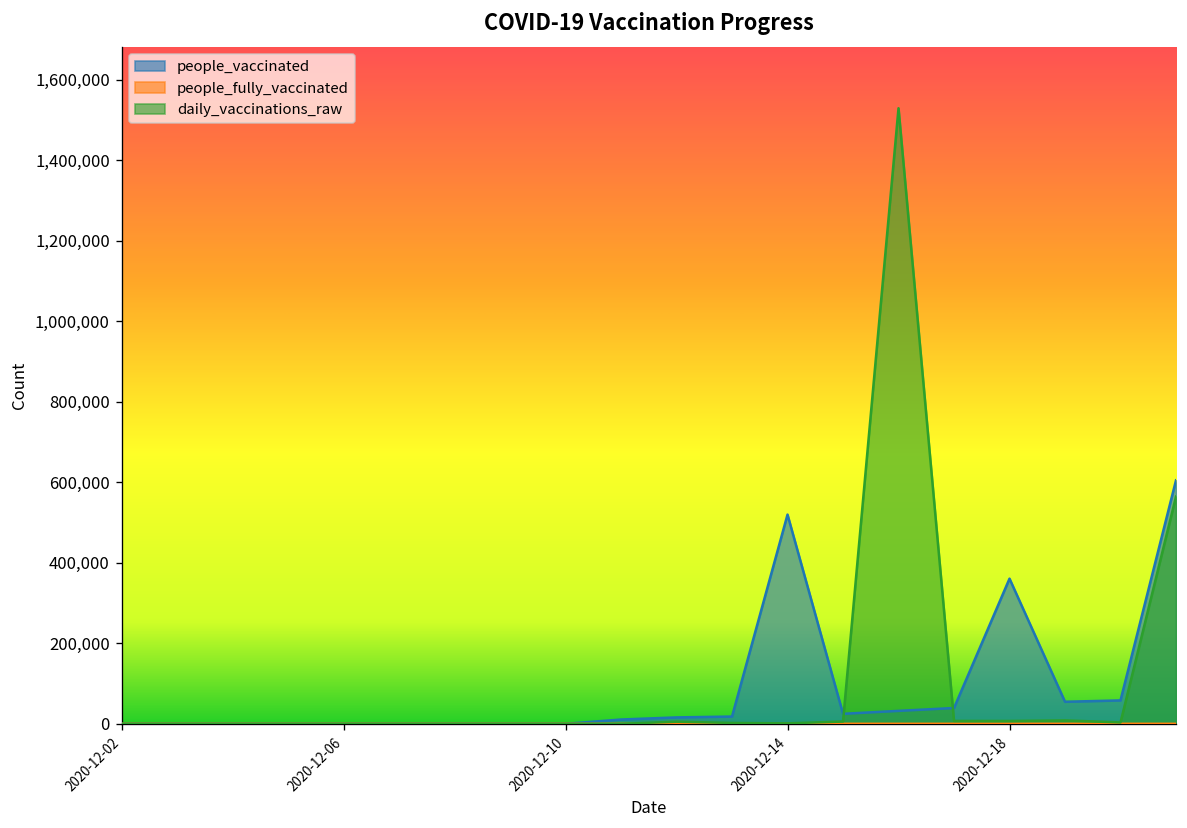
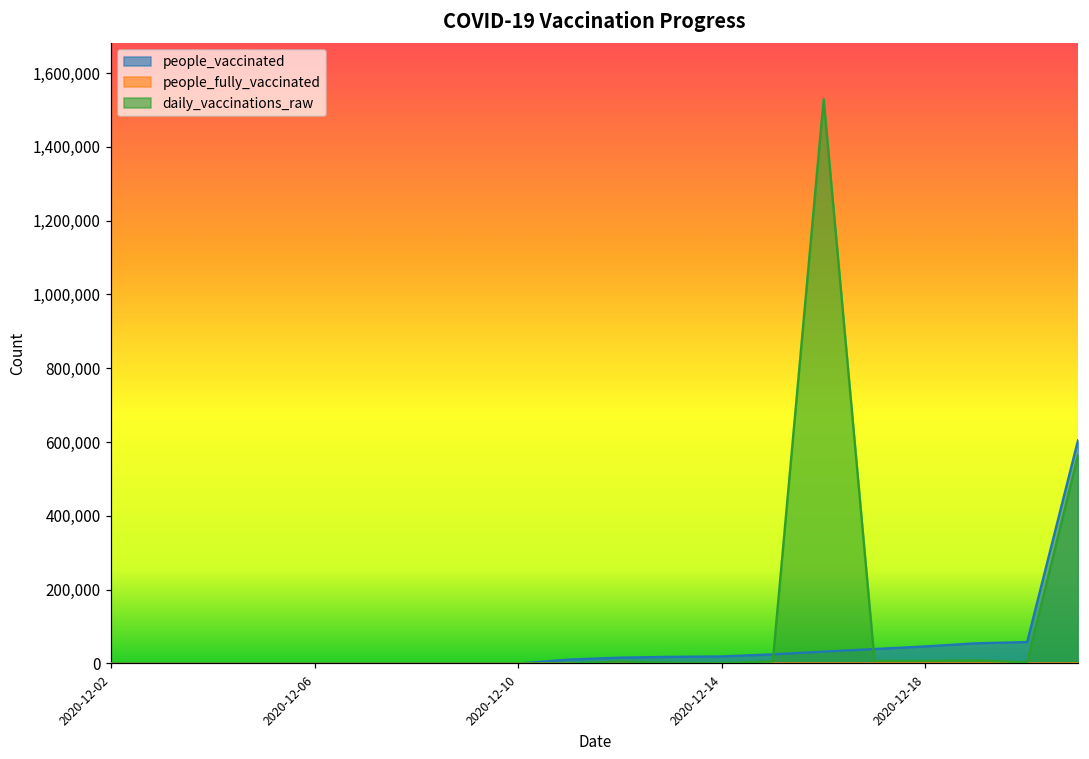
  {
    "people_vaccinated": {
-     "2020-12-14": "520,000",
-     "2020-12-18": "360,000"
+     "2020-12-14": "20,000",
+     "2020-12-18": "50,000"
    }
  }
